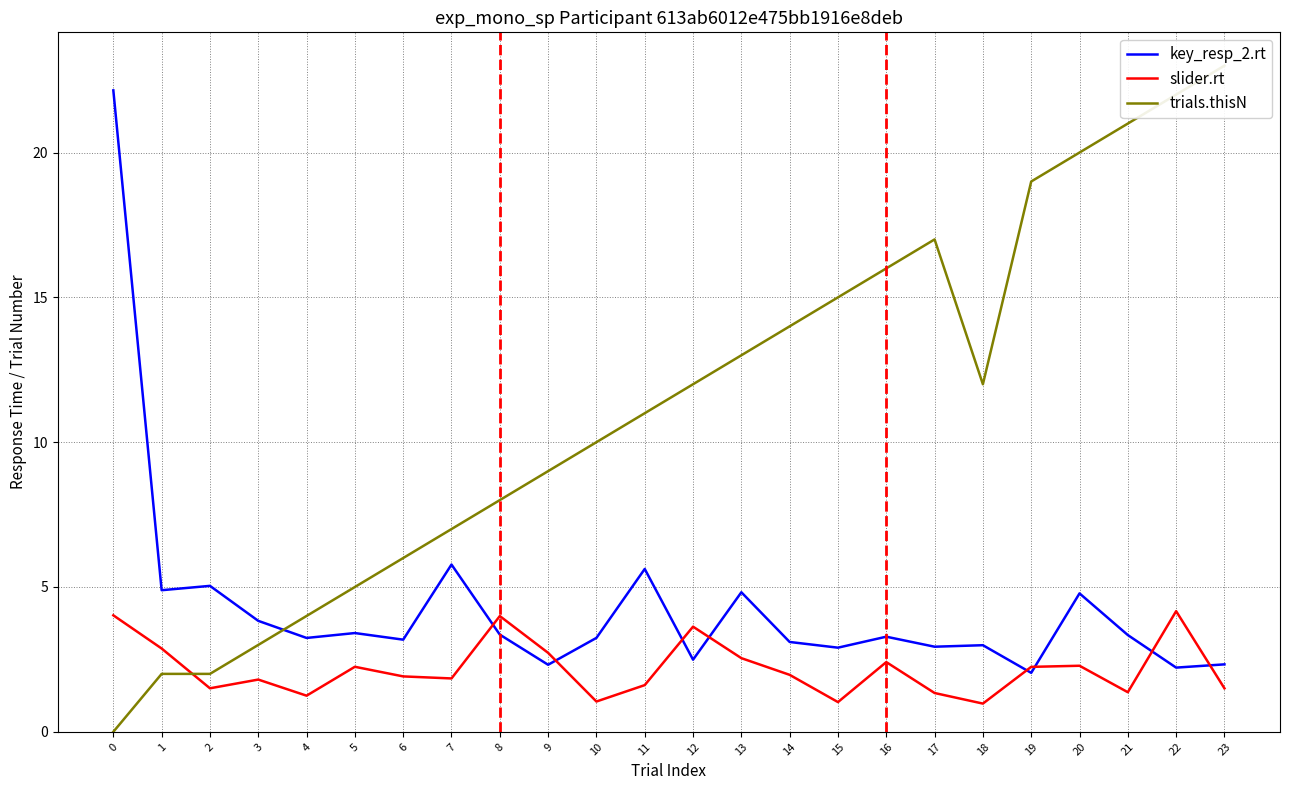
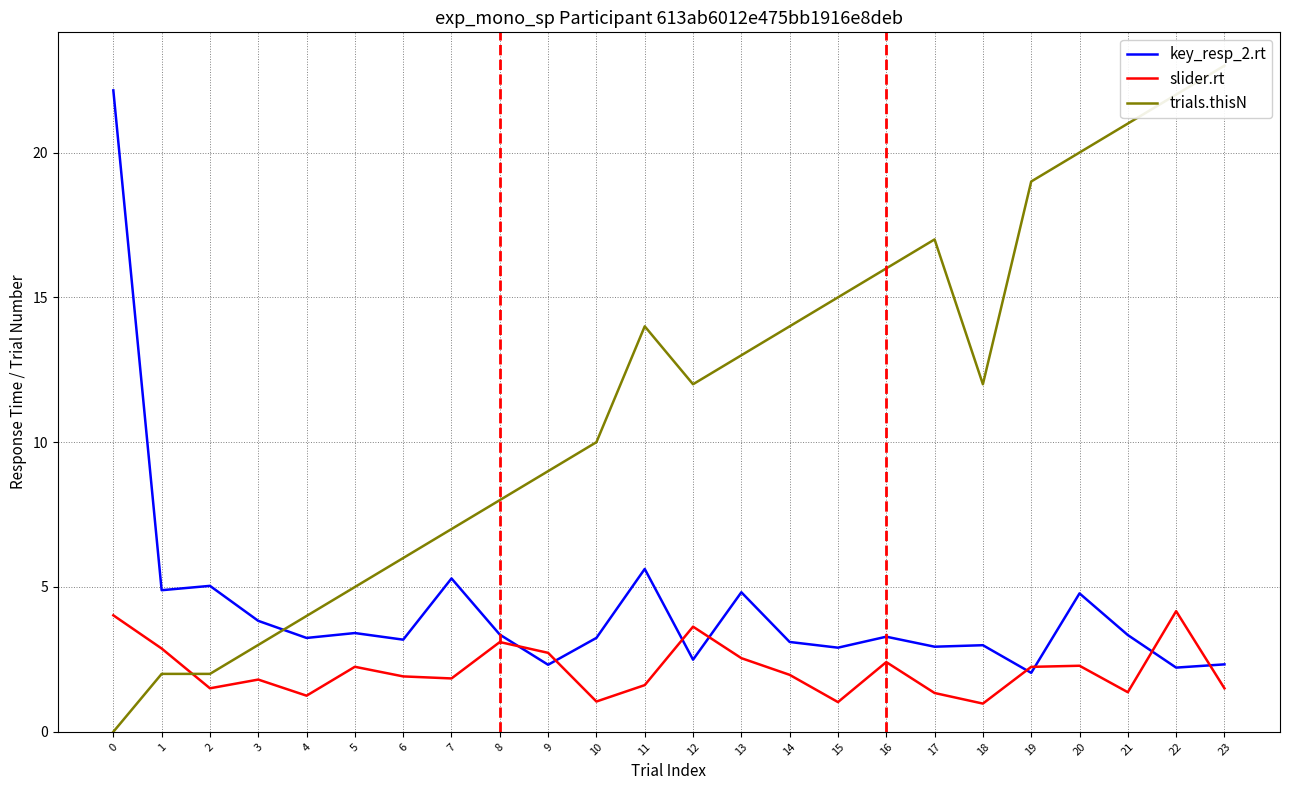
  {
    "key_resp_2.rt": {
      "0": 22.1,
      "1": 4.9,
      "2": 5.0,
      "3": 3.8,
      "4": 3.2,
      "5": 3.4,
      "6": 3.2,
-     "7": 5.8,
+     "7": 5.3,
      "8": 3.4,
      "9": 2.3,
      "10": 3.2,
      "11": 5.6,
      "12": 2.5,
      "13": 4.8,
      "14": 3.1,
      "15": 2.9,
      "16": 3.3,
      "17": 2.9,
      "18": 3.0,
      "19": 2.0,
      "20": 4.8,
      "21": 3.3,
      "22": 2.2,
      "23": 2.3
    },
    "slider.rt": {
      "0": 4.0,
      "1": 2.9,
      "2": 1.5,
      "3": 1.8,
      "4": 1.2,
      "5": 2.2,
      "6": 1.9,
      "7": 1.8,
-     "8": 4.0,
+     "8": 3.1,
      "9": 2.7,
      "10": 1.0,
      "11": 1.6,
      "12": 3.6,
      "13": 2.5,
      "14": 2.0,
      "15": 1.0,
      "16": 2.4,
      "17": 1.3,
      "18": 1.0,
      "19": 2.2,
      "20": 2.3,
      "21": 1.4,
      "22": 4.2,
      "23": 1.5
    },
    "trials.thisN": {
      "0": 0,
      "1": 2,
      "2": 2,
      "3": 3,
      "4": 4,
      "5": 5,
      "6": 6,
      "7": 7,
      "8": 8,
      "9": 9,
      "10": 10,
-     "11": 11,
+     "11": 14,
      "12": 12,
      "13": 13,
      "14": 14,
      "15": 15,
      "16": 16,
      "17": 17,
      "18": 12,
      "19": 19,
      "20": 20,
      "21": 21
    }
  }
